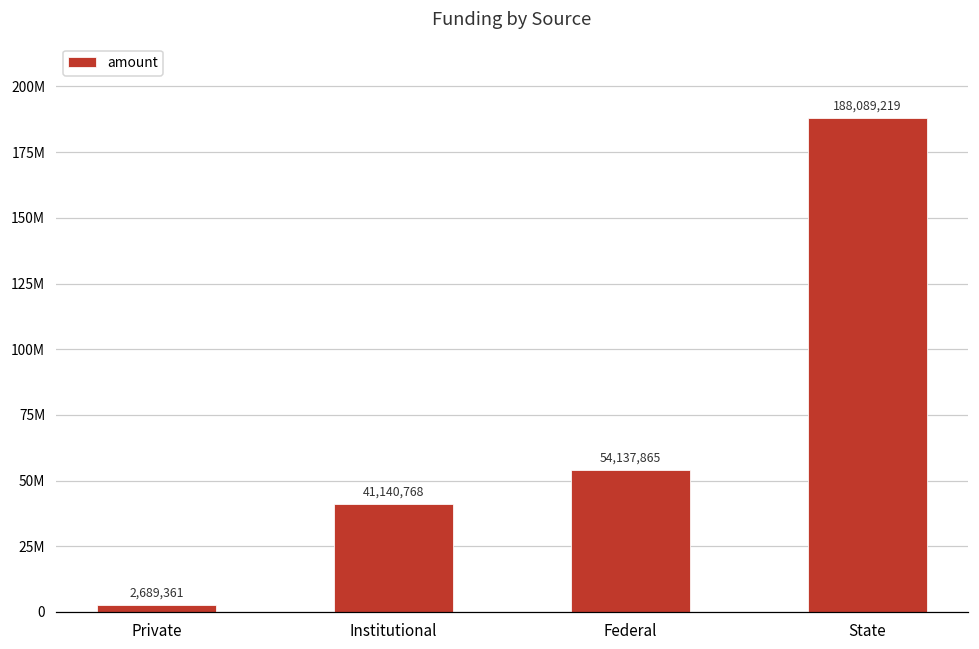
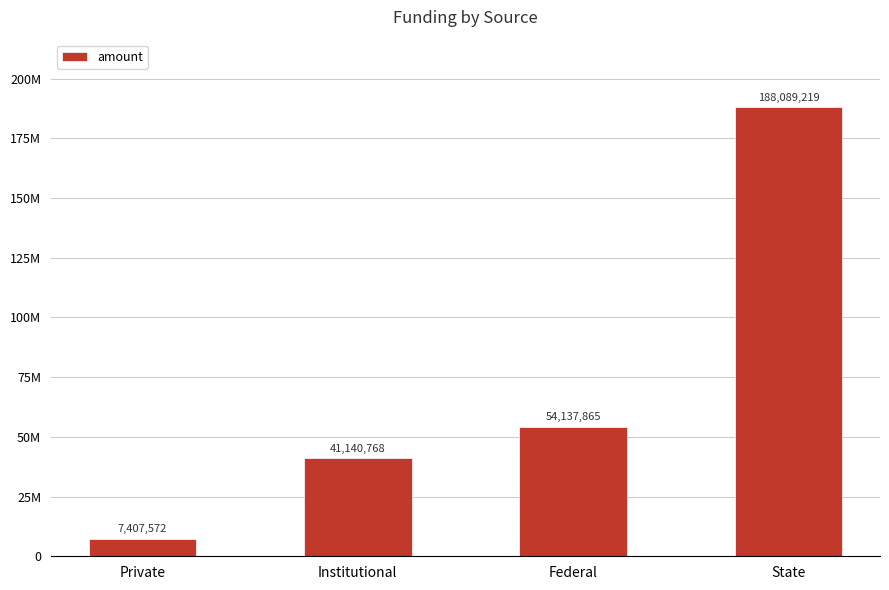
  {
-   "Private": "2,689,361",
+   "Private": "7,407,572",
    "Institutional": "41,140,768",
    "Federal": "54,137,865",
    "State": "188,089,219"
  }
